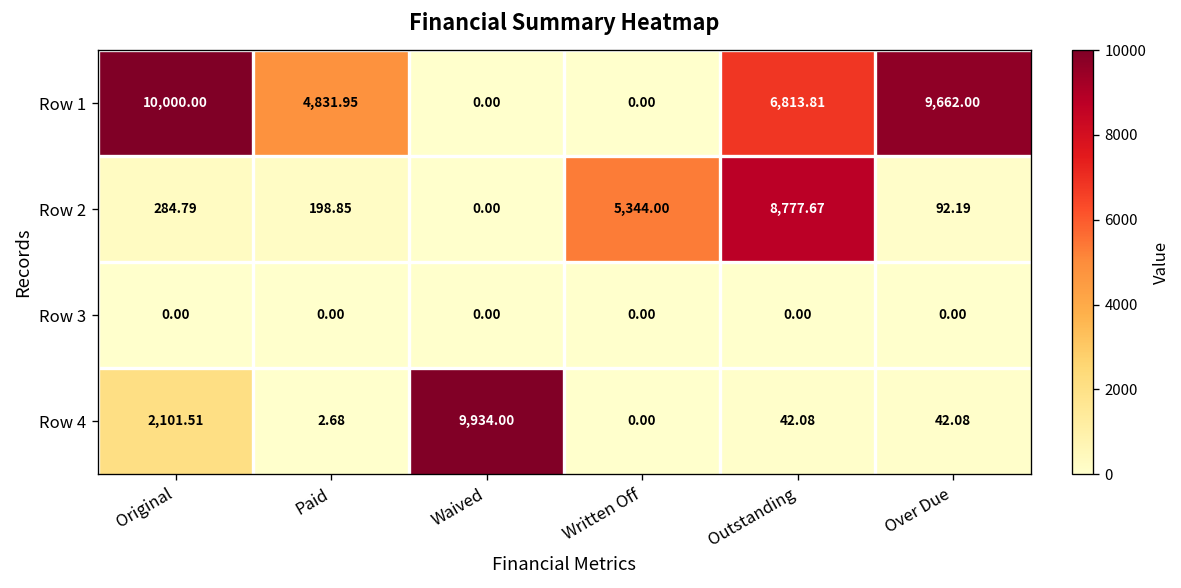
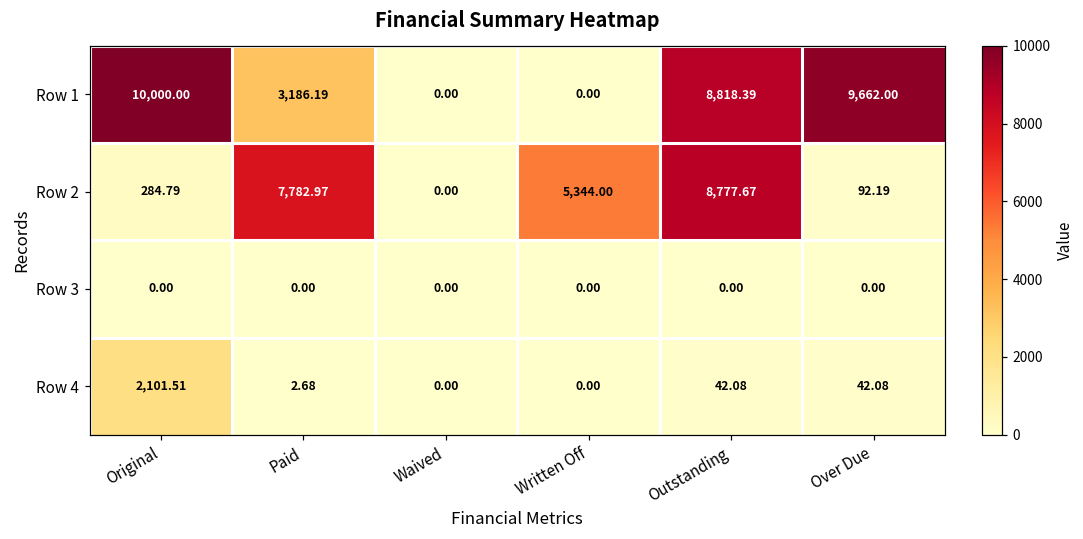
  {
    "Row 1": {
      "Original": "10,000.00",
-     "Paid": "4,831.95",
+     "Paid": "3,186.19",
      "Waived": "0.00",
      "Written Off": "0.00",
-     "Outstanding": "6,813.81",
+     "Outstanding": "8,818.39",
      "Over Due": "9,662.00"
    },
    "Row 2": {
      "Original": "284.79",
-     "Paid": "198.85",
+     "Paid": "7,782.97",
      "Waived": "0.00",
      "Written Off": "5,344.00",
      "Outstanding": "8,777.67",
      "Over Due": "92.19"
    },
    "Row 3": {
      "Original": "0.00",
      "Paid": "0.00",
      "Waived": "0.00",
      "Written Off": "0.00",
      "Outstanding": "0.00",
      "Over Due": "0.00"
    },
    "Row 4": {
      "Original": "2,101.51",
      "Paid": "2.68",
-     "Waived": "9,934.00",
+     "Waived": "0.00",
      "Written Off": "0.00",
      "Outstanding": "42.08",
      "Over Due": "42.08"
    }
  }
